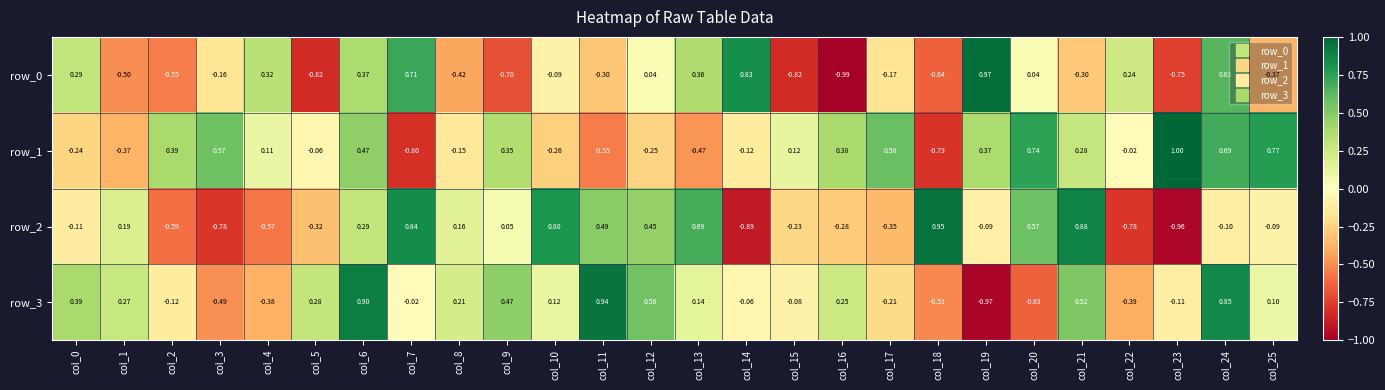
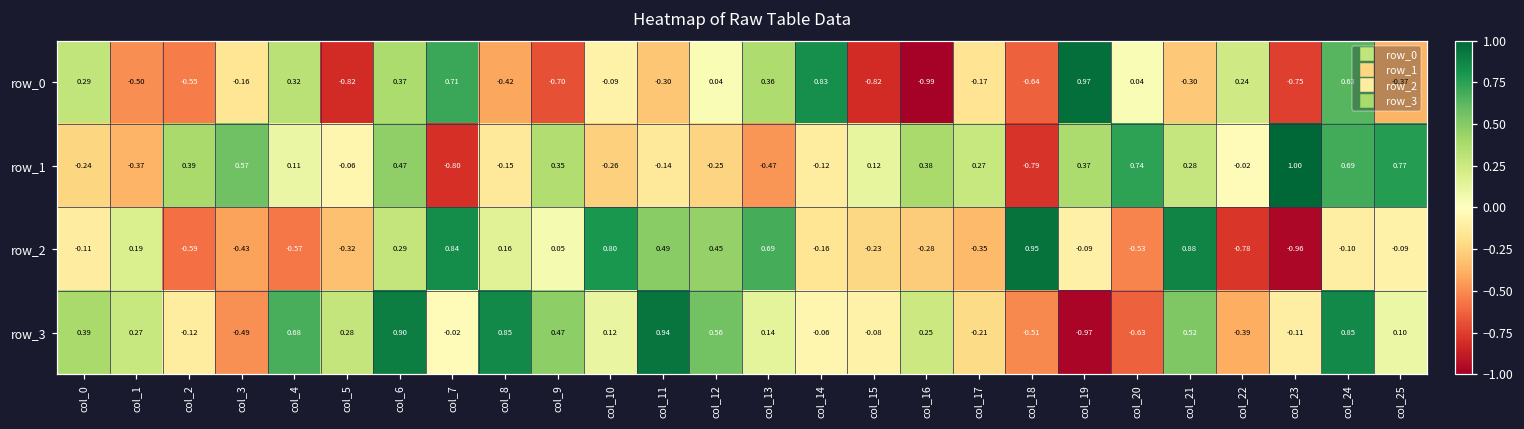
  {
    "row_0": {
      "col_0": 0.29,
      "col_1": -0.50,
      "col_2": -0.55,
      "col_3": -0.16,
      "col_4": 0.32,
      "col_5": -0.82,
      "col_6": 0.37,
      "col_7": 0.71,
      "col_8": -0.42,
      "col_9": -0.70,
      "col_10": -0.09,
      "col_11": -0.30,
      "col_12": 0.04,
      "col_13": 0.36,
      "col_14": 0.83,
      "col_15": -0.82,
      "col_16": -0.99,
      "col_17": -0.17,
      "col_18": -0.64,
      "col_19": 0.97,
      "col_20": 0.04,
      "col_21": -0.30,
      "col_22": 0.24,
      "col_23": -0.75
    },
    "row_1": {
      "col_0": -0.24,
      "col_1": -0.37,
      "col_2": 0.39,
      "col_3": 0.57,
      "col_4": 0.11,
      "col_5": -0.06,
      "col_6": 0.47,
      "col_7": -0.80,
      "col_8": -0.15,
      "col_9": 0.35,
      "col_10": -0.26,
-     "col_11": -0.55,
+     "col_11": -0.14,
      "col_12": -0.25,
      "col_13": -0.47,
      "col_14": -0.12,
      "col_15": 0.12,
      "col_16": 0.38,
-     "col_17": 0.58,
+     "col_17": 0.27,
      "col_18": -0.79,
      "col_19": 0.37,
      "col_20": 0.74,
      "col_21": 0.28,
      "col_22": -0.02,
      "col_23": 1.00,
      "col_24": 0.69,
      "col_25": 0.77
    },
    "row_2": {
      "col_0": -0.11,
      "col_1": 0.19,
      "col_2": -0.59,
-     "col_3": -0.78,
+     "col_3": -0.43,
      "col_4": -0.57,
      "col_5": -0.32,
      "col_6": 0.29,
      "col_7": 0.84,
      "col_8": 0.16,
      "col_9": 0.05,
      "col_10": 0.80,
      "col_11": 0.49,
      "col_12": 0.45,
      "col_13": 0.69,
-     "col_14": -0.89,
+     "col_14": -0.16,
      "col_15": -0.23,
      "col_16": -0.28,
      "col_17": -0.35,
      "col_18": 0.95,
      "col_19": -0.09,
-     "col_20": 0.57,
+     "col_20": -0.53,
      "col_21": 0.88,
      "col_22": -0.78,
      "col_23": -0.96,
      "col_24": -0.10,
      "col_25": -0.09
    },
    "row_3": {
      "col_0": 0.39,
      "col_1": 0.27,
      "col_2": -0.12,
      "col_3": -0.49,
-     "col_4": -0.38,
+     "col_4": 0.68,
      "col_5": 0.28,
      "col_6": 0.90,
      "col_7": -0.02,
-     "col_8": 0.21,
+     "col_8": 0.85,
      "col_9": 0.47,
      "col_10": 0.12,
      "col_11": 0.94,
      "col_12": 0.56,
      "col_13": 0.14,
      "col_14": -0.06,
      "col_15": -0.08,
      "col_16": 0.25,
      "col_17": -0.21,
      "col_18": -0.51,
      "col_19": -0.97,
      "col_20": -0.63,
      "col_21": 0.52,
      "col_22": -0.39,
      "col_23": -0.11,
      "col_24": 0.85,
      "col_25": 0.10
    }
  }
